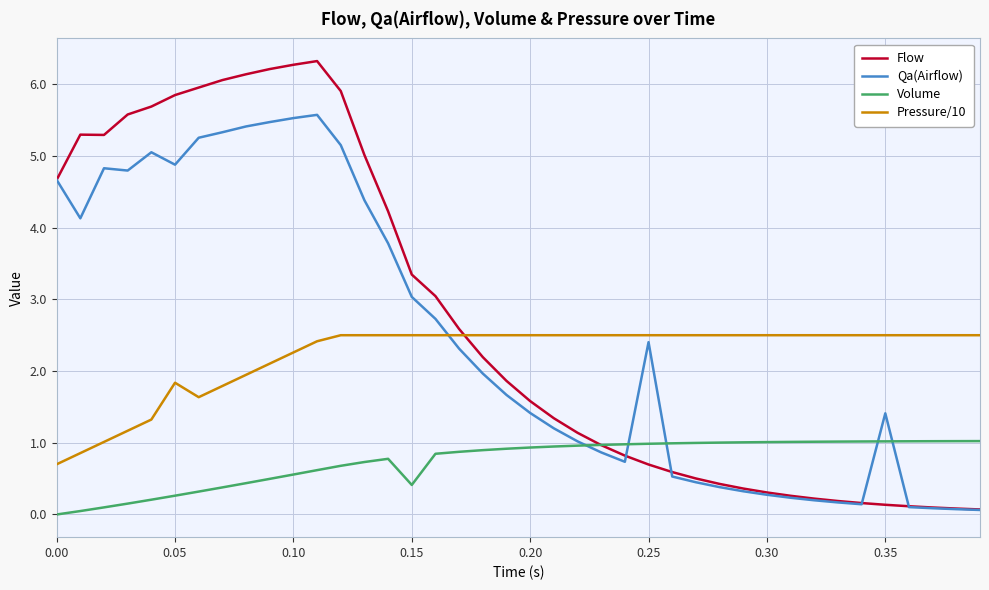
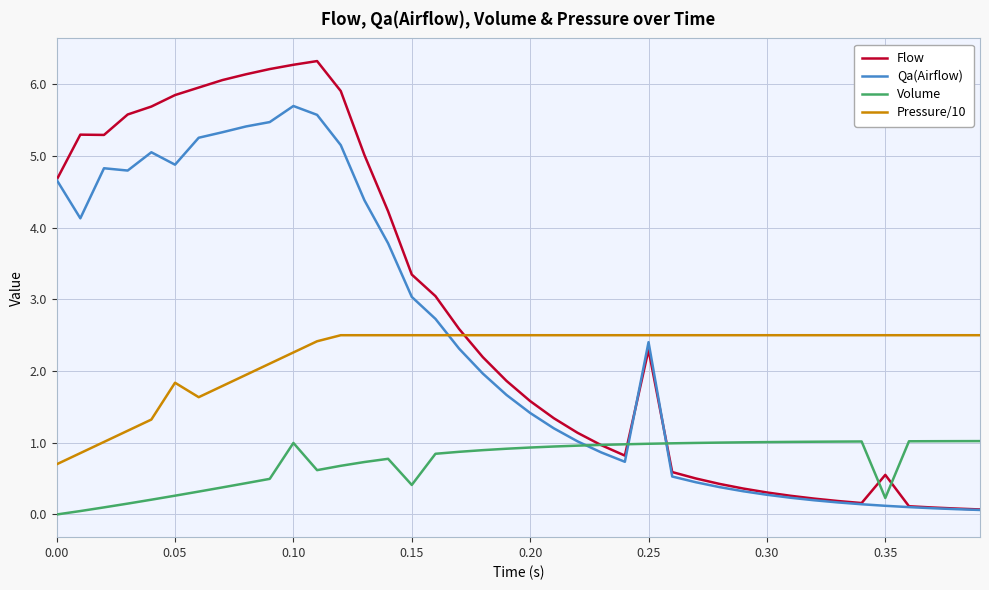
  {
    "Flow": {
      "0.05": 5.8,
      "0.10": 6.3,
      "0.15": 3.3,
      "0.20": 1.6,
-     "0.25": 0.7,
-     "0.35": 0.1
+     "0.25": 2.3,
+     "0.35": 0.6
    },
    "Qa(Airflow)": {
      "0.05": 4.9,
-     "0.10": 5.5,
+     "0.10": 5.7,
      "0.15": 3.0,
      "0.20": 1.4,
      "0.25": 2.4,
-     "0.35": 1.4
+     "0.35": 0.1
    },
    "Volume": {
      "0.00": 0.0,
      "0.05": 0.3,
-     "0.10": 0.6,
+     "0.10": 1.0,
      "0.15": 0.4,
      "0.20": 0.9,
      "0.25": 1.0,
      "0.30": 1.0,
-     "0.35": 1.0
+     "0.35": 0.2
    },
    "Pressure/10": {
      "0.00": 0.7,
      "0.05": 1.8,
      "0.10": 2.3,
      "0.15": 2.5,
      "0.20": 2.5,
      "0.25": 2.5,
      "0.30": 2.5,
      "0.35": 2.5
    }
  }
